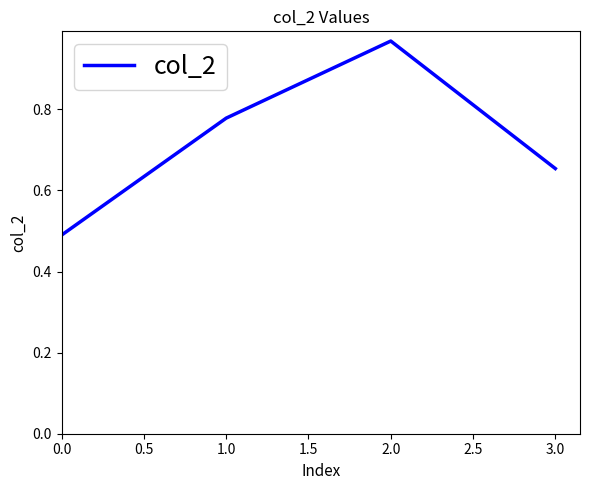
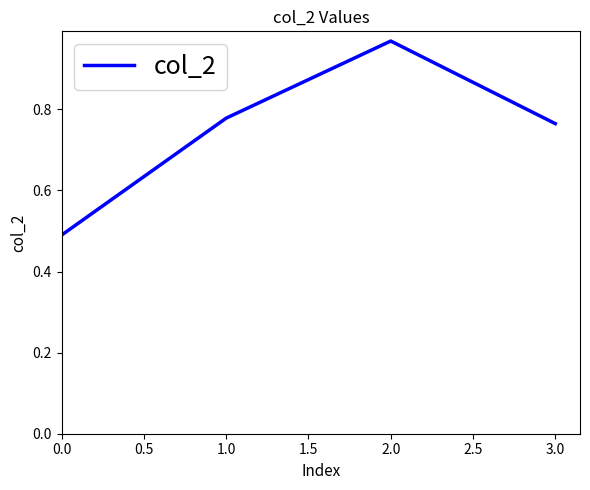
  {
    "0.0": 0.49,
    "1.0": 0.78,
    "2.0": 0.97,
-   "3.0": 0.65
+   "3.0": 0.76
  }
